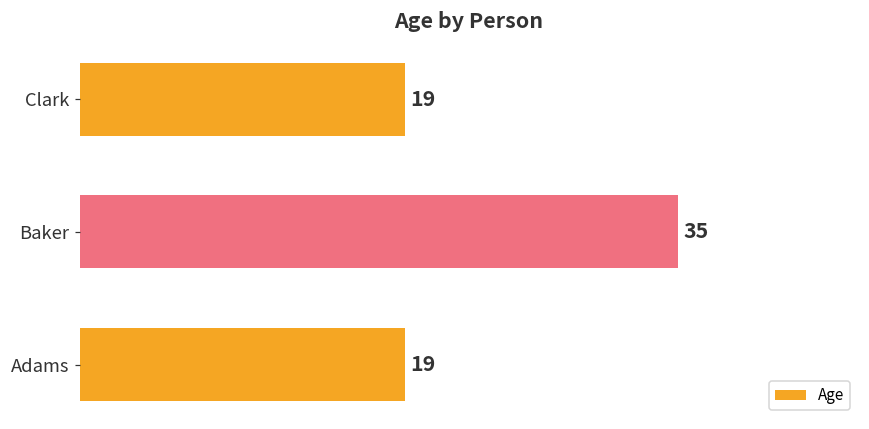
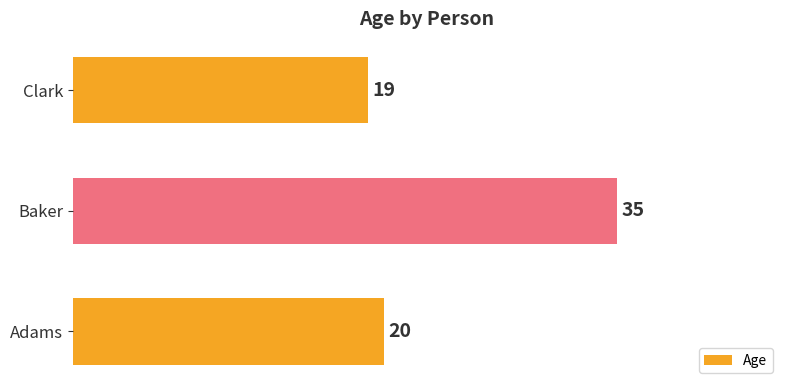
  {
    "Clark": 19,
    "Baker": 35,
-   "Adams": 19
+   "Adams": 20
  }
